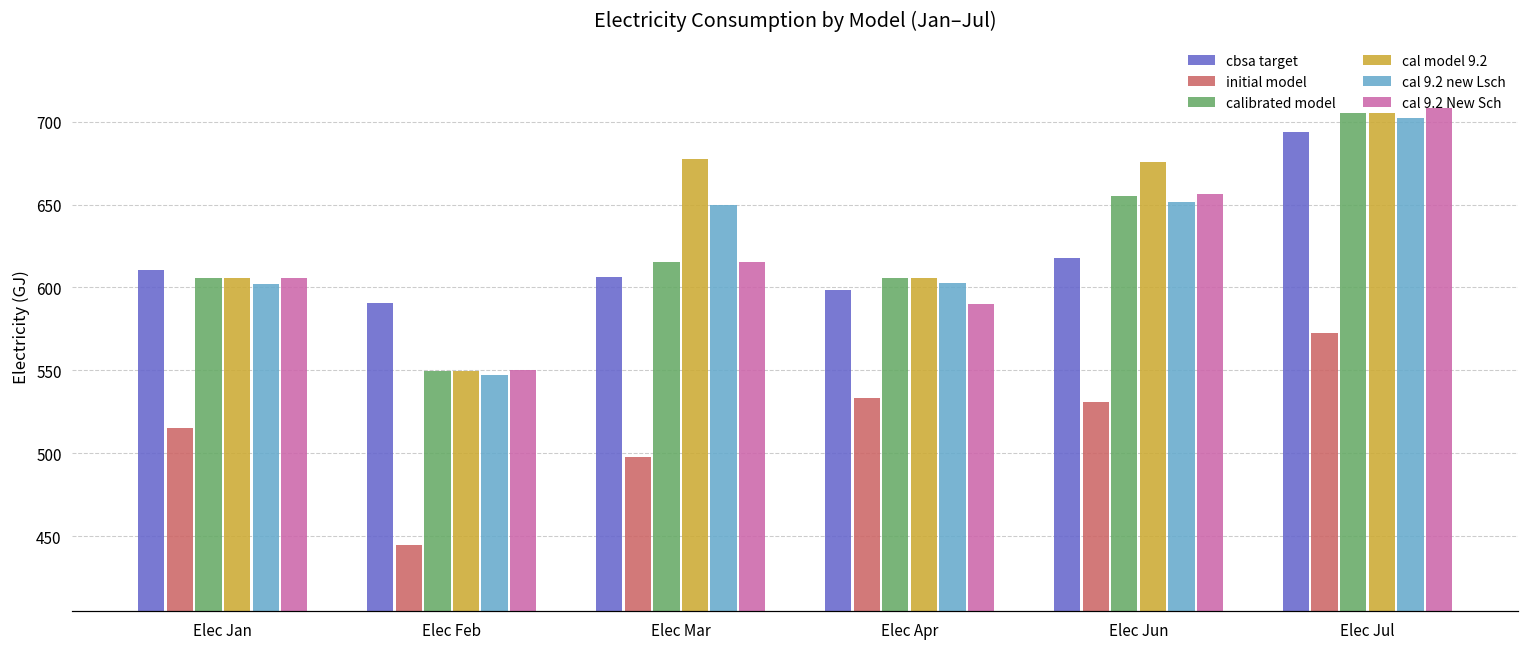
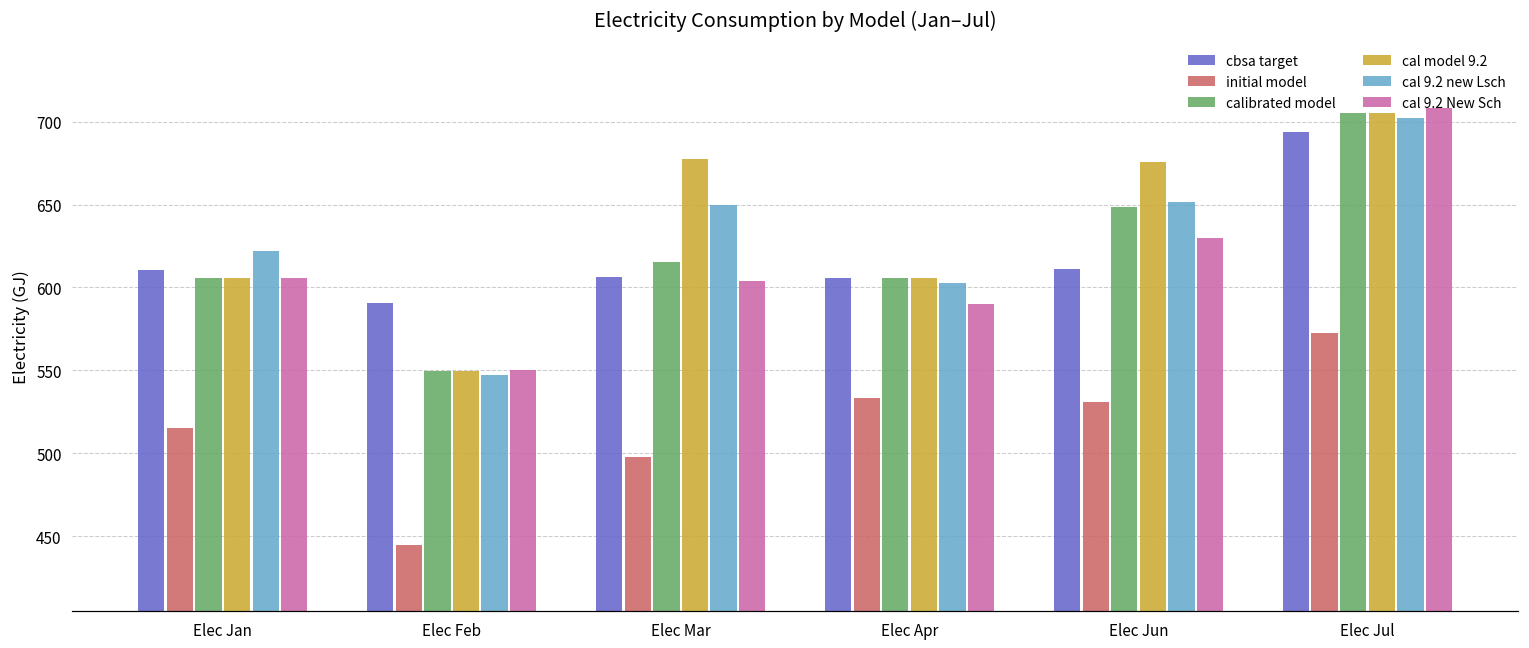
  {
    "cbsa target": {
      "Elec Jan": 611,
      "Elec Feb": 590,
      "Elec Mar": 607,
-     "Elec Apr": 598,
-     "Elec Jun": 618,
+     "Elec Apr": 606,
+     "Elec Jun": 611,
      "Elec Jul": 694
    },
    "initial model": {
      "Elec Jan": 515,
      "Elec Feb": 445,
      "Elec Mar": 498,
      "Elec Apr": 534,
      "Elec Jun": 531,
      "Elec Jul": 572
    },
    "calibrated model": {
      "Elec Jan": 605,
      "Elec Feb": 550,
      "Elec Mar": 615,
      "Elec Apr": 606,
-     "Elec Jun": 655,
+     "Elec Jun": 649,
      "Elec Jul": 706
    },
    "cal model 9.2": {
      "Elec Jan": 605,
      "Elec Feb": 550,
      "Elec Mar": 677,
      "Elec Apr": 606,
      "Elec Jun": 676,
      "Elec Jul": 706
    },
    "cal 9.2 new Lsch": {
-     "Elec Jan": 602,
+     "Elec Jan": 622,
      "Elec Feb": 547,
      "Elec Mar": 650,
      "Elec Apr": 603,
      "Elec Jun": 652,
      "Elec Jul": 702
    },
    "cal 9.2 New Sch": {
      "Elec Jan": 606,
      "Elec Feb": 550,
-     "Elec Mar": 615,
+     "Elec Mar": 604,
      "Elec Apr": 590,
-     "Elec Jun": 656,
+     "Elec Jun": 630,
      "Elec Jul": 708
    }
  }
